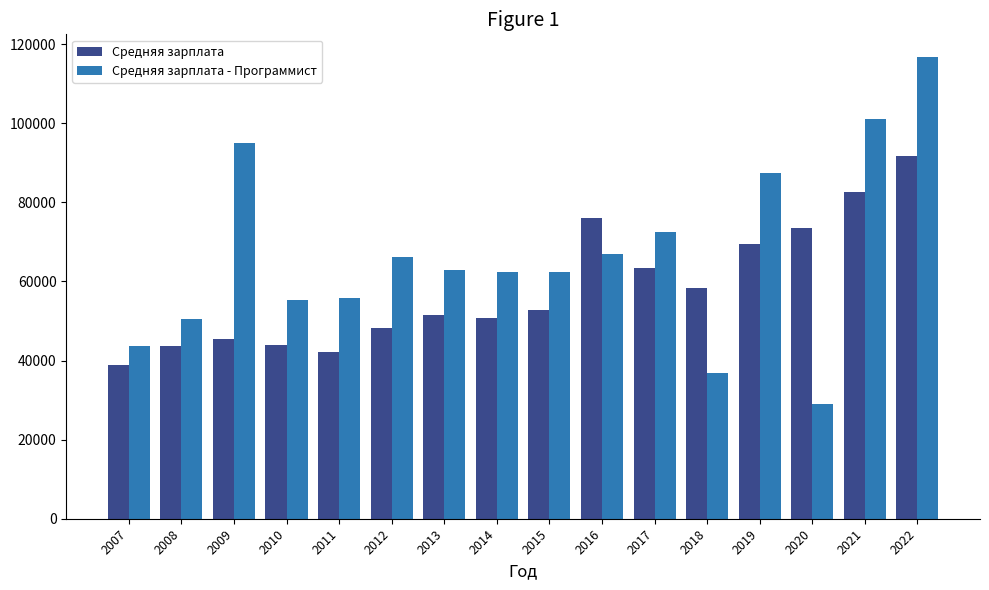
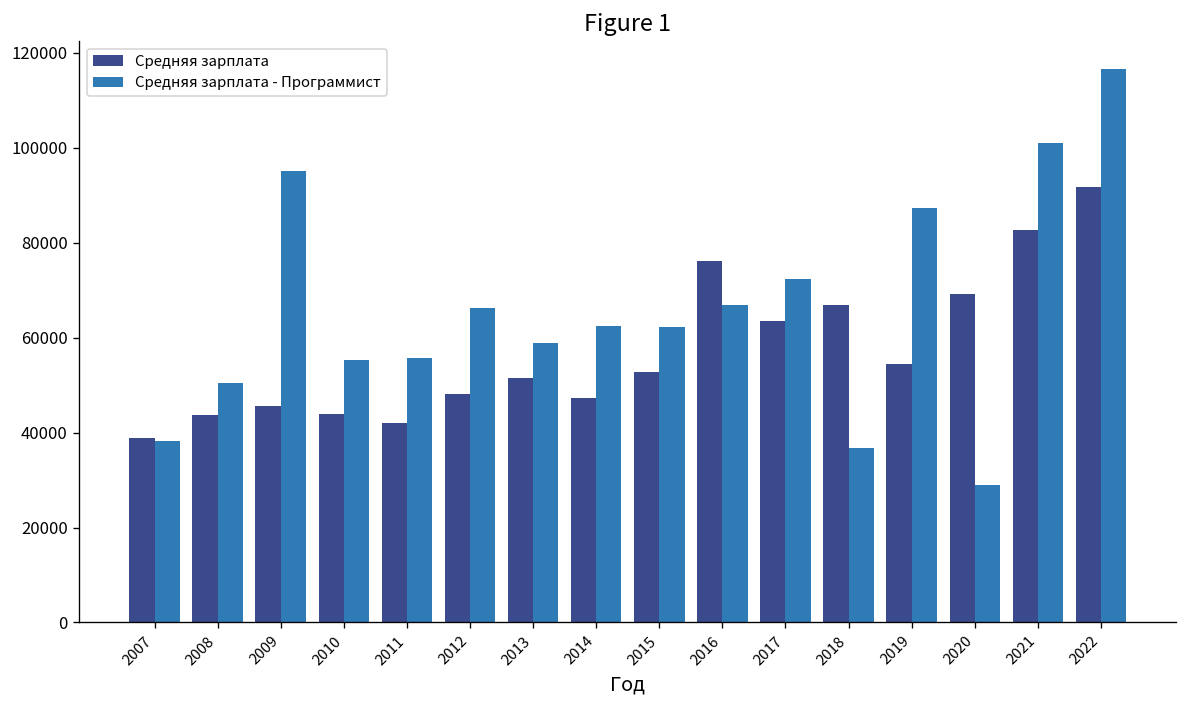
  {
    "Средняя зарплата": {
      "2007": 39000,
      "2008": 44000,
      "2009": 46000,
      "2010": 44000,
      "2011": 42000,
      "2012": 48000,
      "2013": 52000,
-     "2014": 51000,
+     "2014": 47000,
      "2015": 53000,
      "2016": 76000,
      "2017": 63000,
-     "2018": 58000,
-     "2019": 69000,
-     "2020": 73000,
+     "2018": 67000,
+     "2019": 54000,
+     "2020": 69000,
      "2021": 83000,
      "2022": 92000
    },
    "Средняя зарплата - Программист": {
-     "2007": 44000,
+     "2007": 38000,
      "2008": 50000,
      "2009": 95000,
      "2010": 55000,
      "2011": 56000,
      "2012": 66000,
-     "2013": 63000,
+     "2013": 59000,
      "2014": 62000,
      "2015": 62000,
      "2016": 67000,
      "2017": 72000,
      "2018": 37000,
      "2019": 87000,
      "2020": 29000,
      "2021": 101000,
      "2022": 117000
    }
  }
